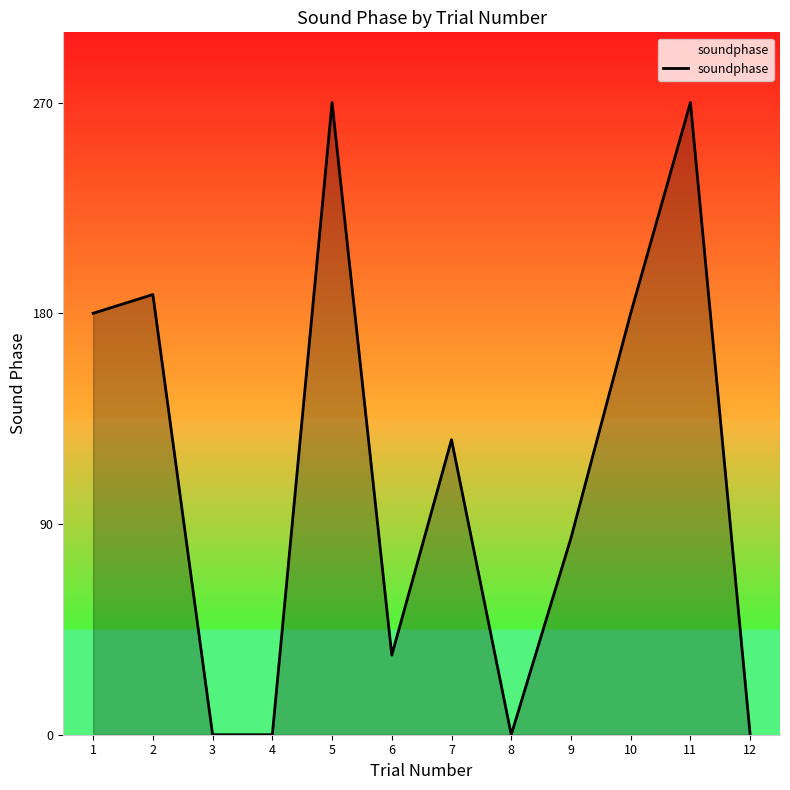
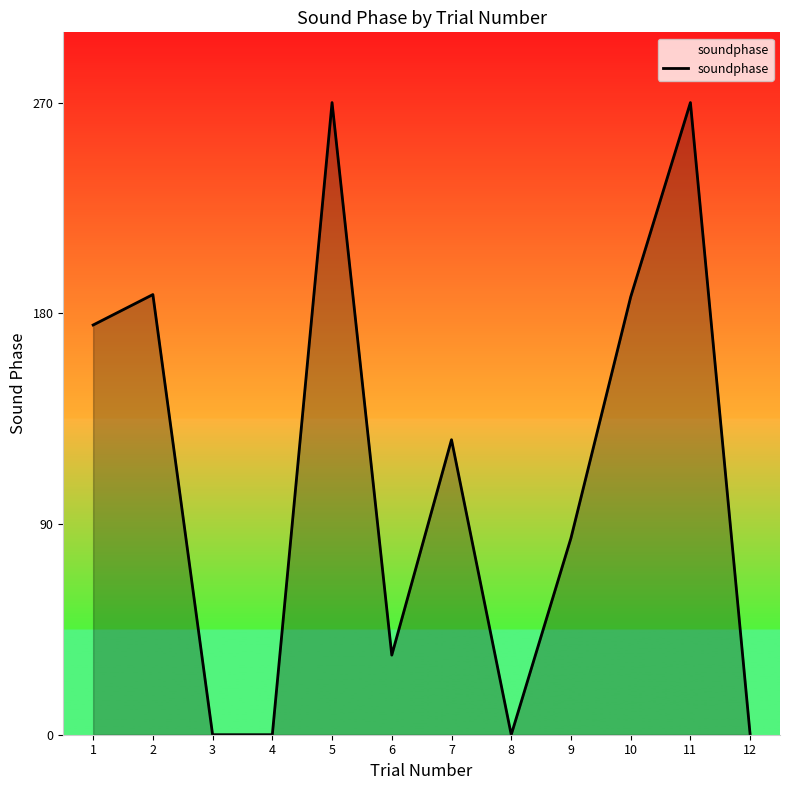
  {
-   "1": 180,
+   "1": 175,
    "2": 188,
    "3": 0,
    "4": 0,
    "5": 270,
    "6": 34,
    "7": 126,
    "8": 0,
    "9": 84,
-   "10": 180,
+   "10": 187,
    "11": 270,
    "12": 0
  }
